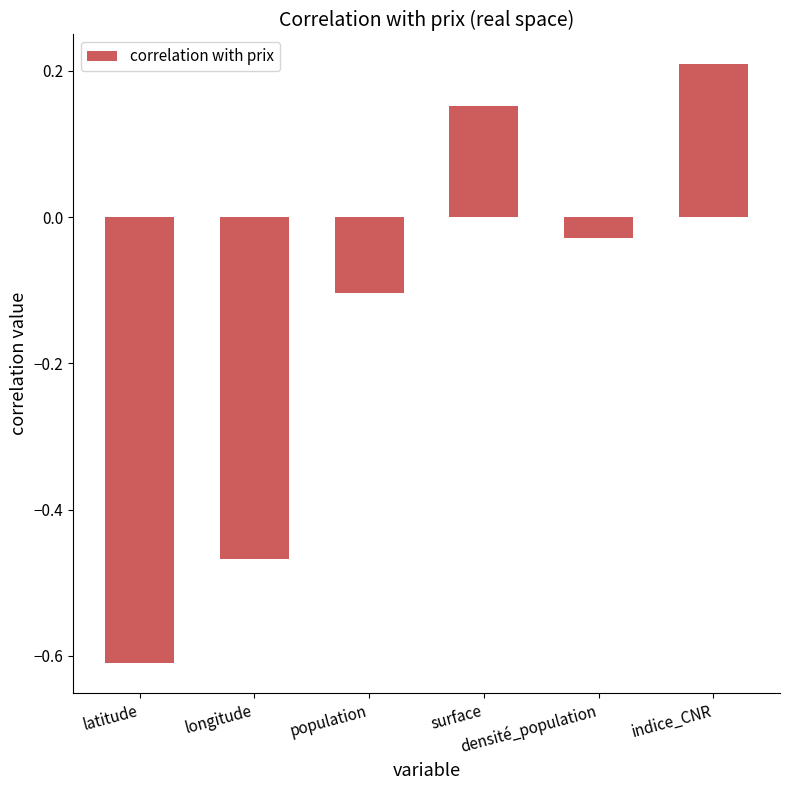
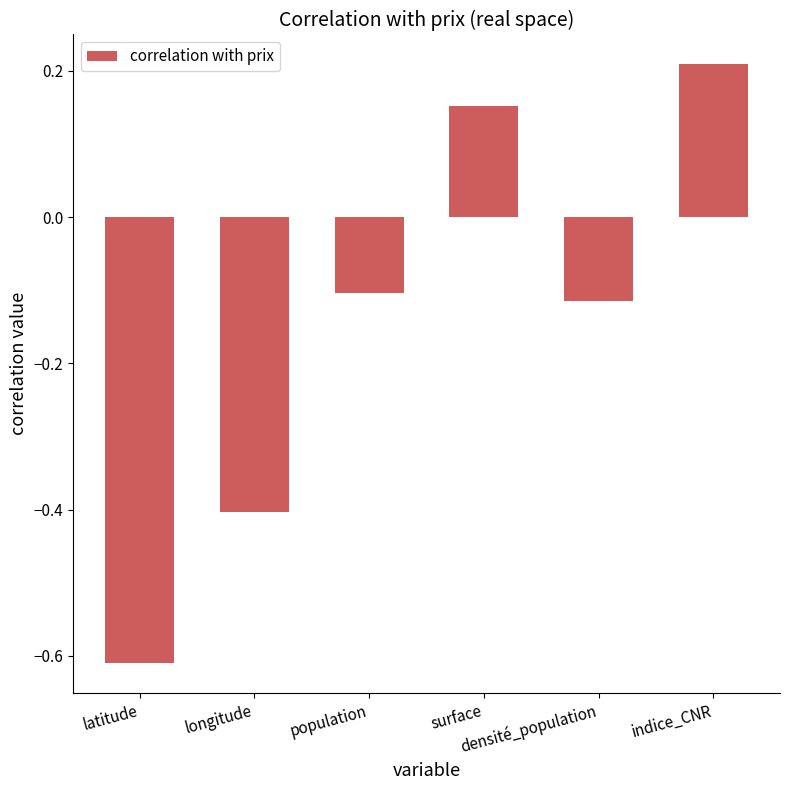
  {
    "latitude": -0.61,
-   "longitude": -0.47,
+   "longitude": -0.40,
    "population": -0.10,
    "surface": 0.15,
-   "densité_population": -0.03,
+   "densité_population": -0.11,
    "indice_CNR": 0.21
  }
